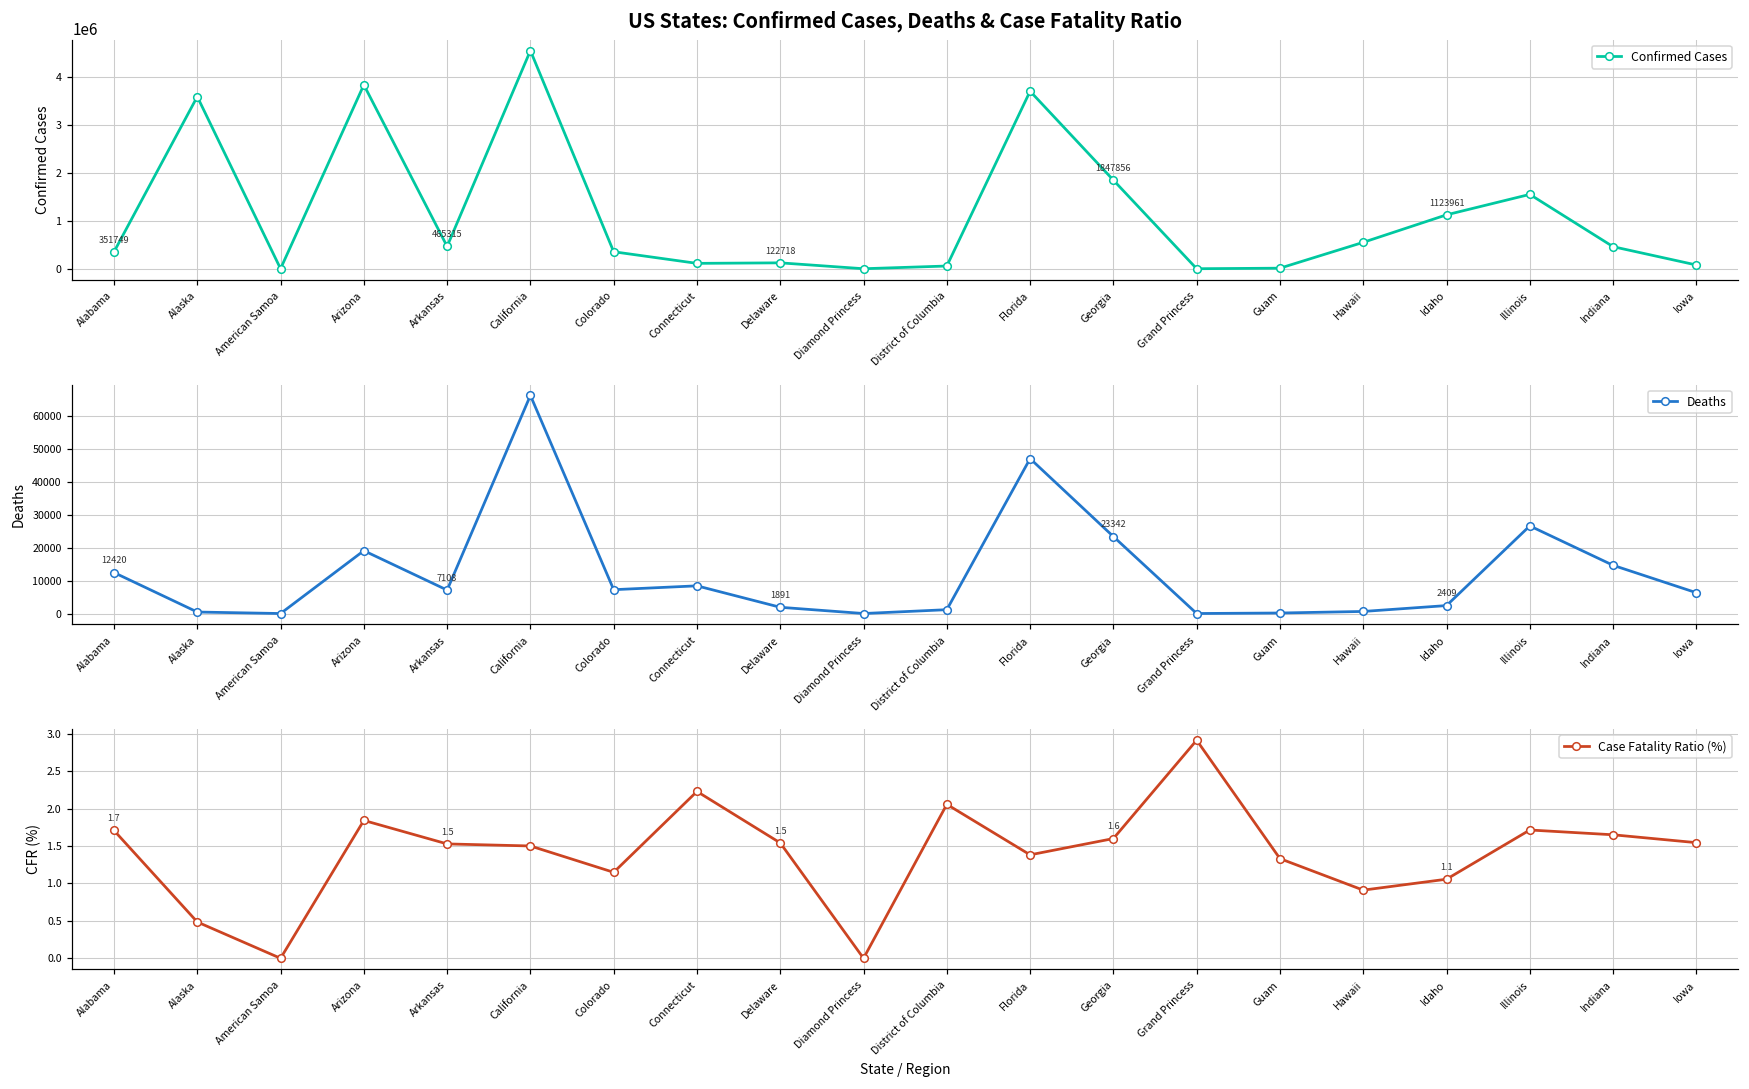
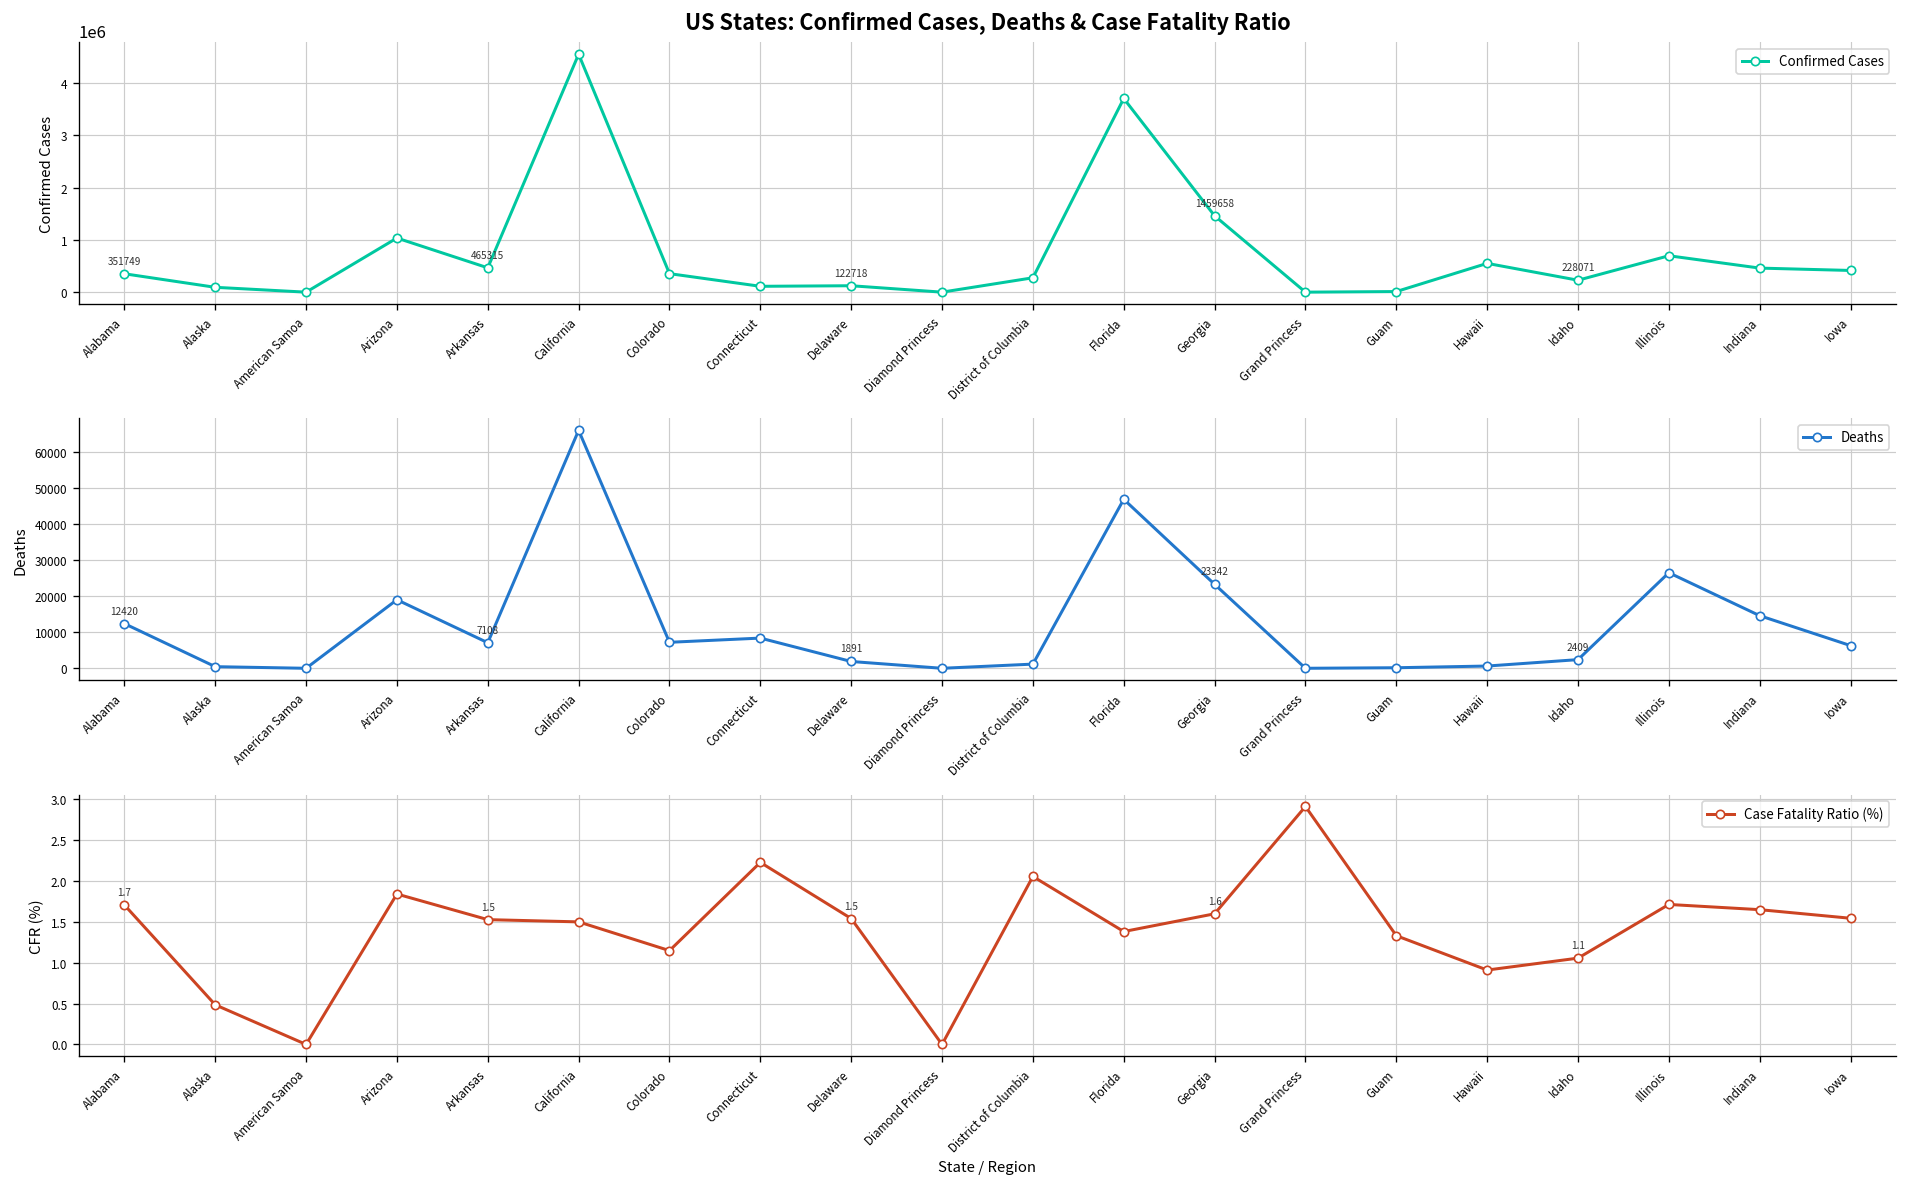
  {
    "US States: Confirmed Cases, Deaths & Case Fatality Ratio": {
      "Alabama": 351749,
-     "Alaska": 3600000,
-     "Arizona": 3800000,
+     "Alaska": 100000,
+     "Arizona": 1000000,
      "Arkansas": 465315,
      "Delaware": 122718,
-     "District of Columbia": 100000,
-     "Georgia": 1847856,
-     "Idaho": 1123961,
-     "Illinois": 1600000,
-     "Iowa": 100000
+     "District of Columbia": 300000,
+     "Georgia": 1459658,
+     "Idaho": 228071,
+     "Illinois": 700000,
+     "Iowa": 400000
    }
  }
